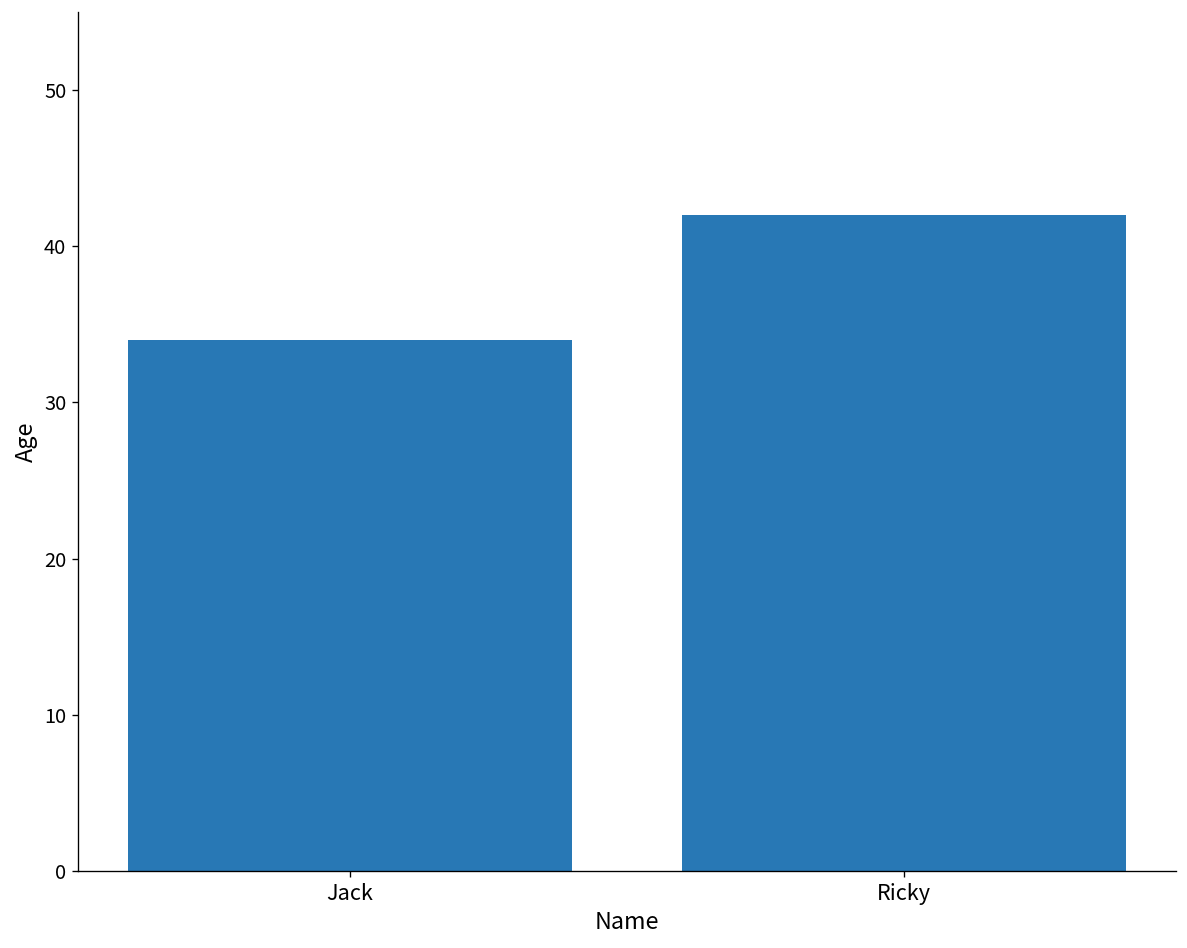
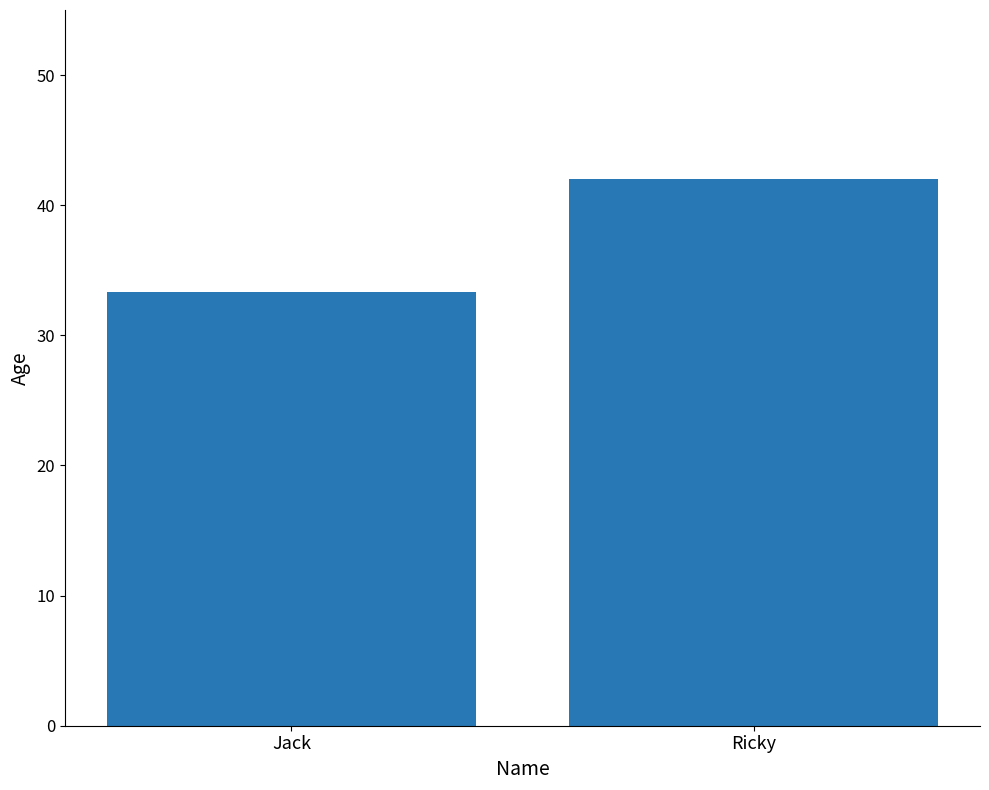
  {
-   "Jack": 34.0,
+   "Jack": 33.3,
    "Ricky": 42.0
  }
